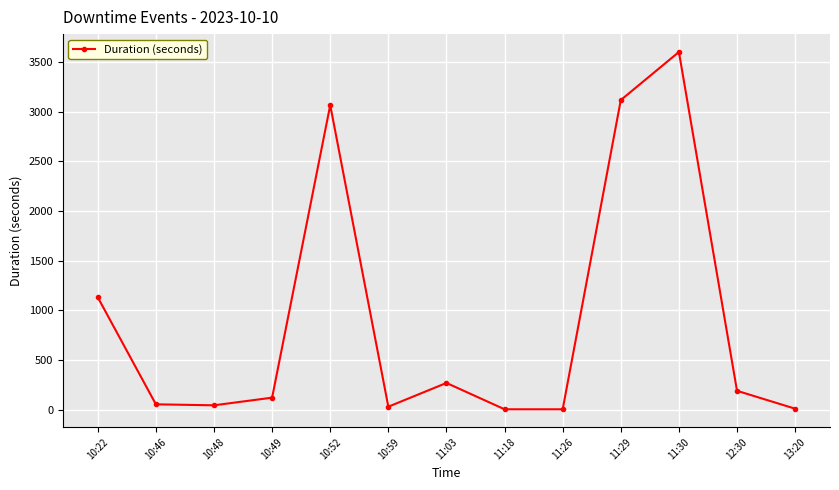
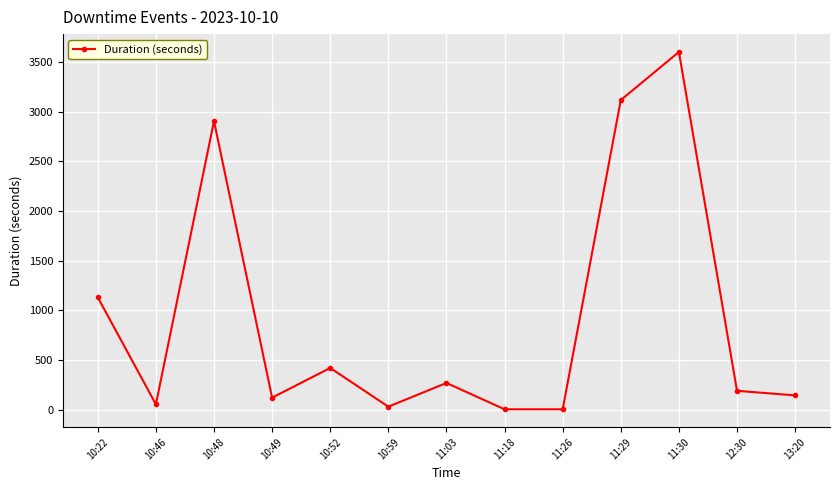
  {
    "10:22": 1100,
    "10:46": 100,
-   "10:48": 0,
+   "10:48": 2900,
    "10:49": 100,
-   "10:52": 3100,
+   "10:52": 400,
    "10:59": 0,
    "11:03": 300,
    "11:18": 0,
    "11:26": 0,
    "11:29": 3100,
    "11:30": 3600,
    "12:30": 200,
-   "13:20": 0
+   "13:20": 100
  }
